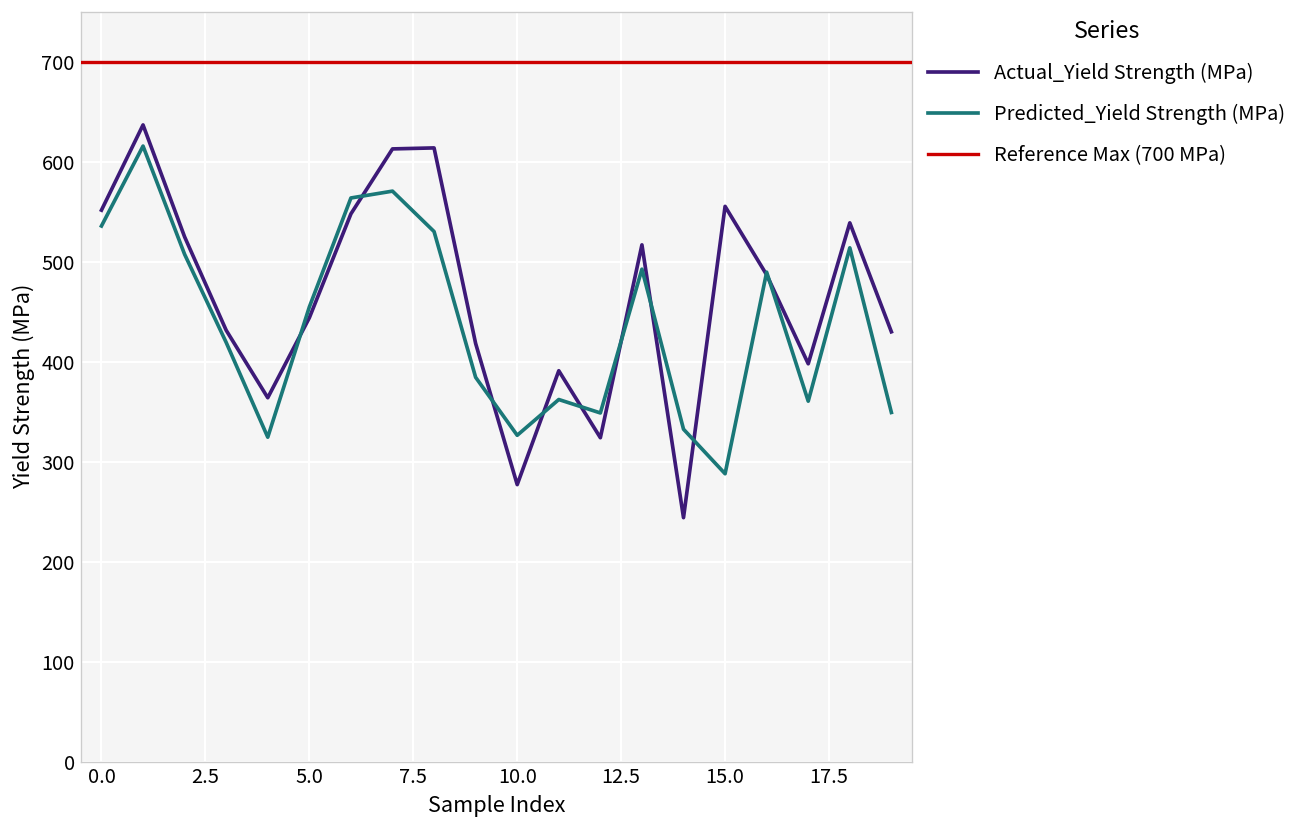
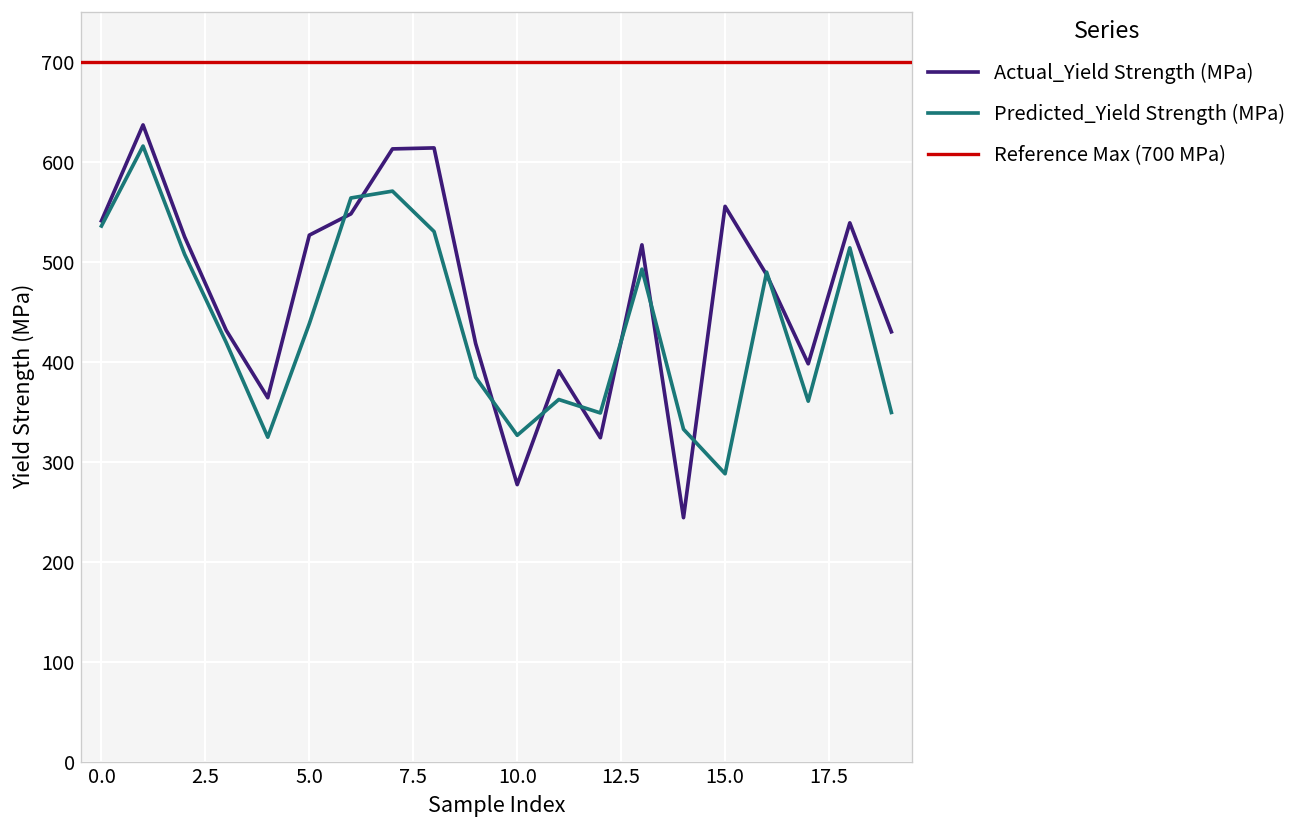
  {
    "Actual_Yield Strength (MPa)": {
-     "0.0": 550,
-     "5.0": 440,
+     "0.0": 540,
+     "5.0": 530,
      "10.0": 280,
      "15.0": 560
    },
    "Predicted_Yield Strength (MPa)": {
      "0.0": 540,
-     "5.0": 450,
+     "5.0": 440,
      "10.0": 330,
      "15.0": 290
    }
  }
